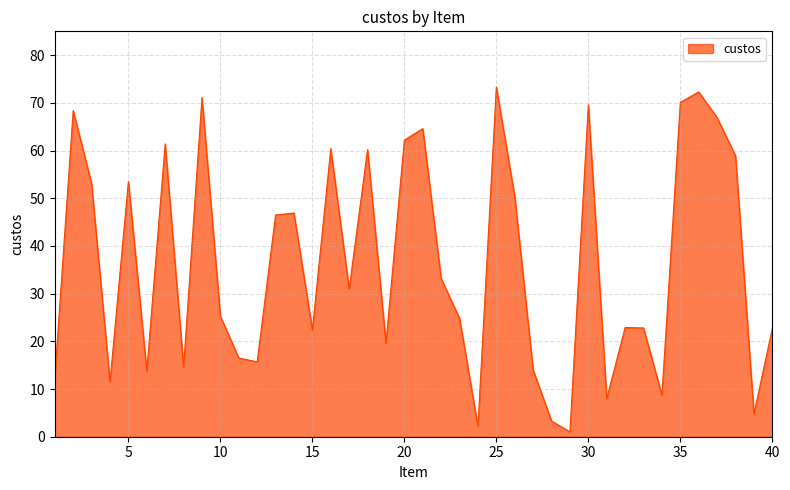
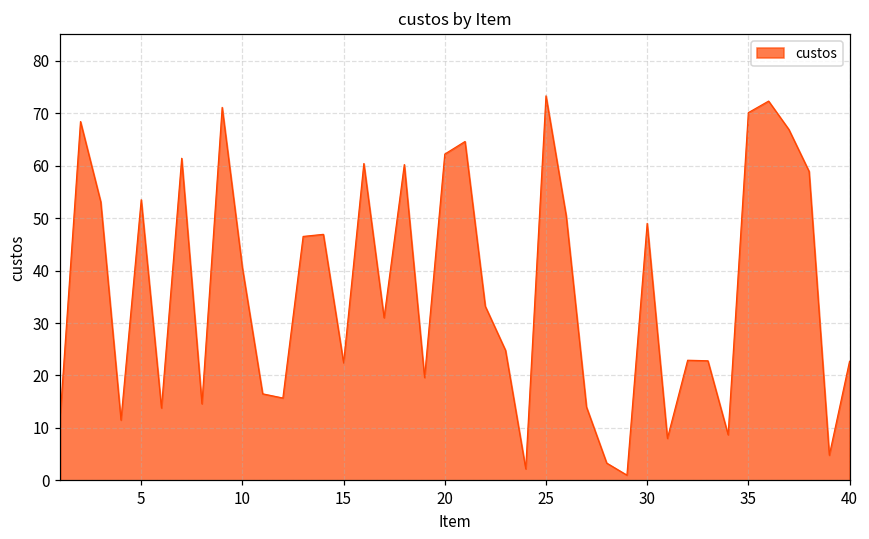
  {
    "5": 54,
-   "10": 25,
+   "10": 41,
    "15": 22,
    "20": 62,
    "25": 73,
-   "30": 70,
+   "30": 49,
    "35": 70,
    "40": 23
  }
